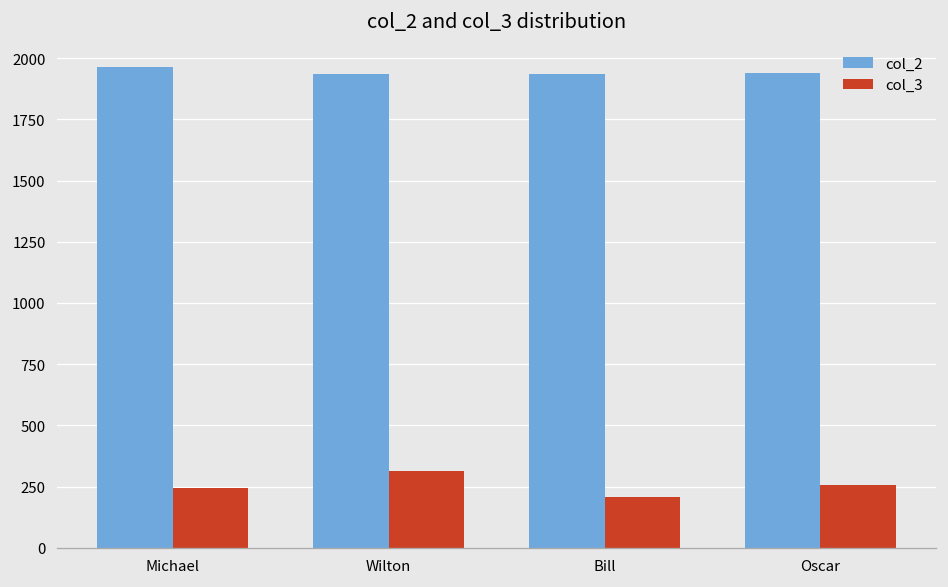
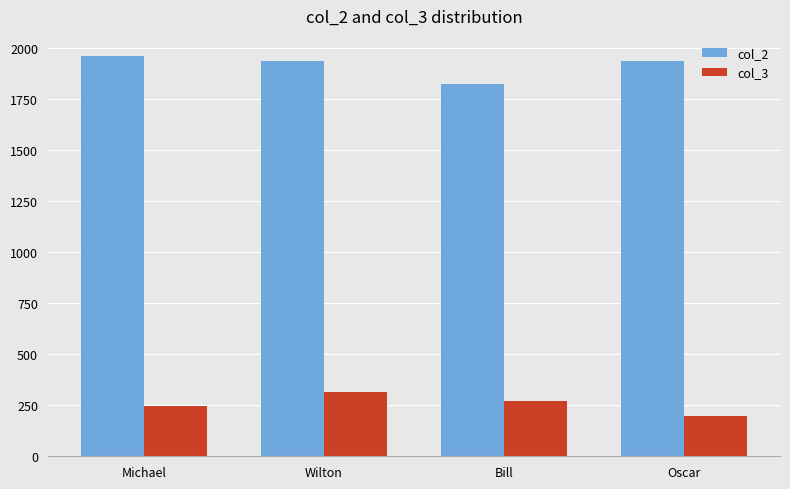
  {
    "col_2": {
      "Michael": 1960,
      "Wilton": 1940,
-     "Bill": 1930,
+     "Bill": 1820,
      "Oscar": 1940
    },
    "col_3": {
      "Michael": 250,
      "Wilton": 310,
-     "Bill": 210,
-     "Oscar": 260
+     "Bill": 270,
+     "Oscar": 200
    }
  }
